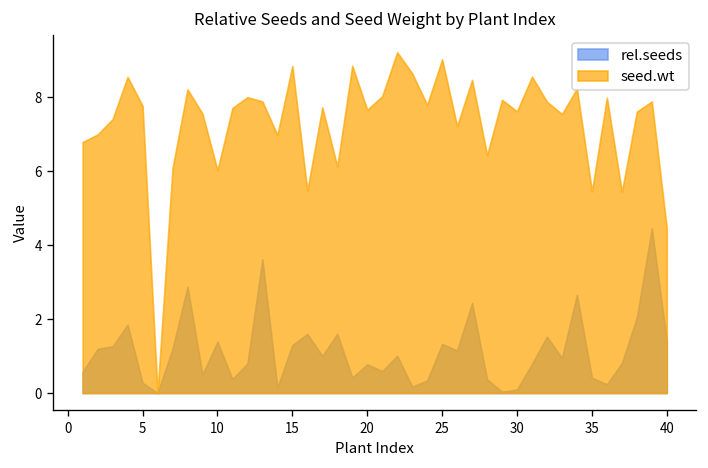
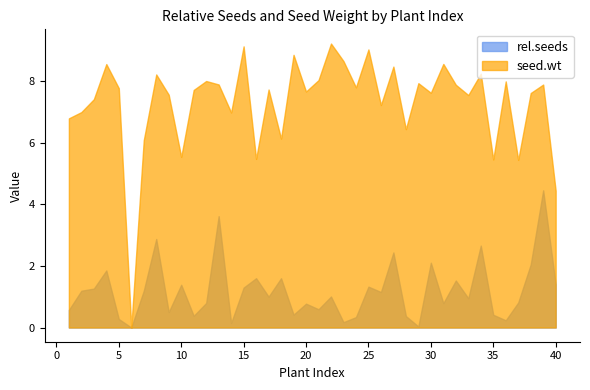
  {
    "rel.seeds": {
      "5": 0.3,
      "10": 1.4,
      "15": 1.3,
      "20": 0.8,
      "25": 1.3,
-     "30": 0.1,
+     "30": 2.1,
      "35": 0.4,
      "40": 1.4
    },
    "seed.wt": {
      "5": 7.8,
-     "10": 6.0,
-     "15": 8.8,
+     "10": 5.5,
+     "15": 9.1,
      "20": 7.7,
      "25": 9.0,
      "30": 7.6,
      "35": 5.5,
      "40": 4.4
    }
  }
